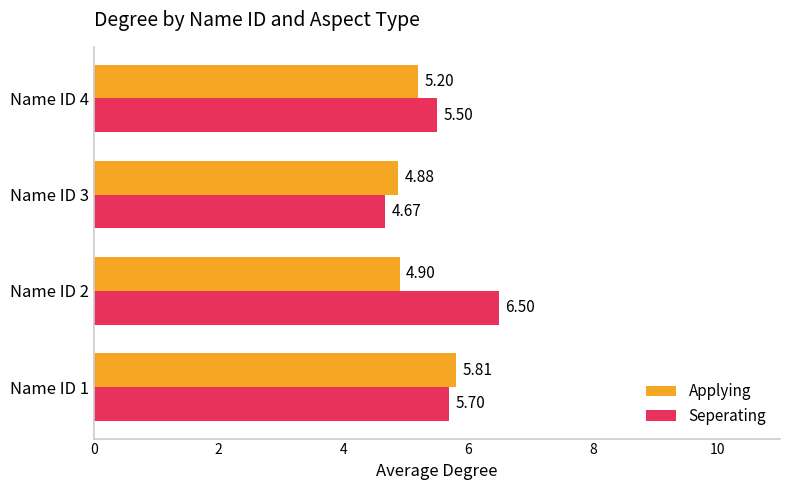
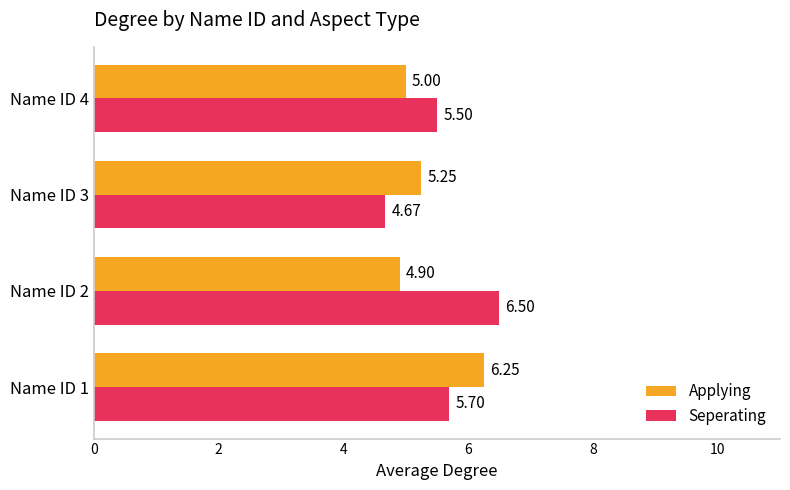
  {
    "Applying": {
-     "Name ID 4": 5.20,
-     "Name ID 3": 4.88,
+     "Name ID 4": 5.00,
+     "Name ID 3": 5.25,
      "Name ID 2": 4.90,
-     "Name ID 1": 5.81
+     "Name ID 1": 6.25
    },
    "Seperating": {
      "Name ID 4": 5.50,
      "Name ID 3": 4.67,
      "Name ID 2": 6.50,
      "Name ID 1": 5.70
    }
  }
